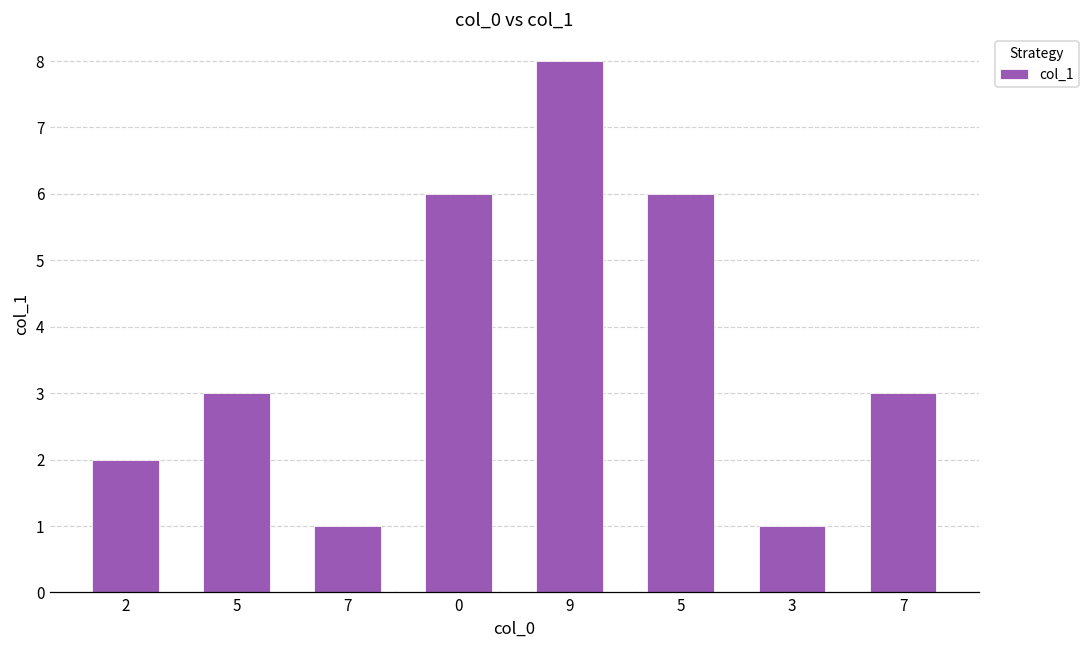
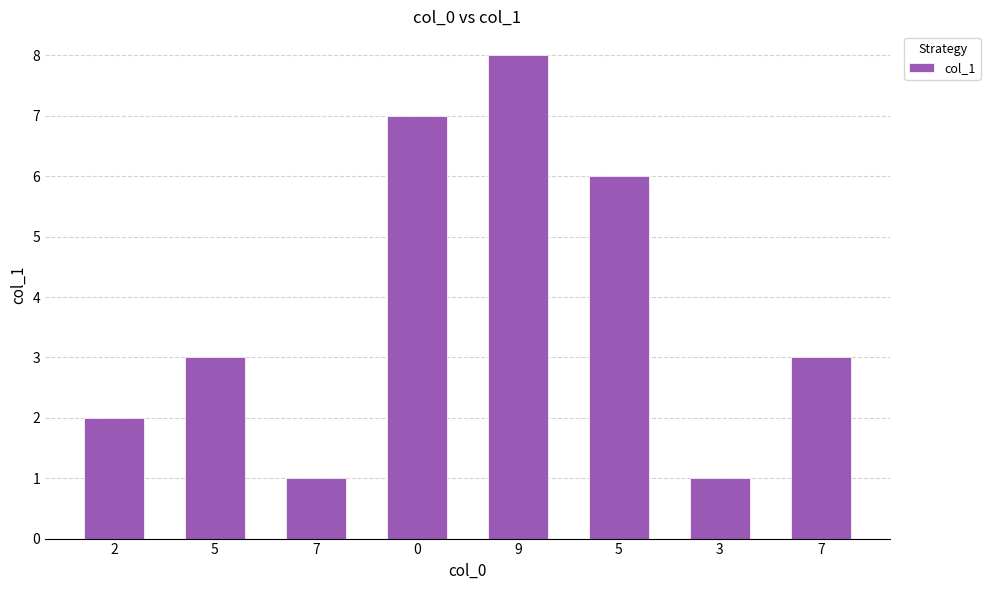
  {
    "2": 2,
-   "0": 6,
+   "0": 7,
    "9": 8,
    "3": 1
  }
